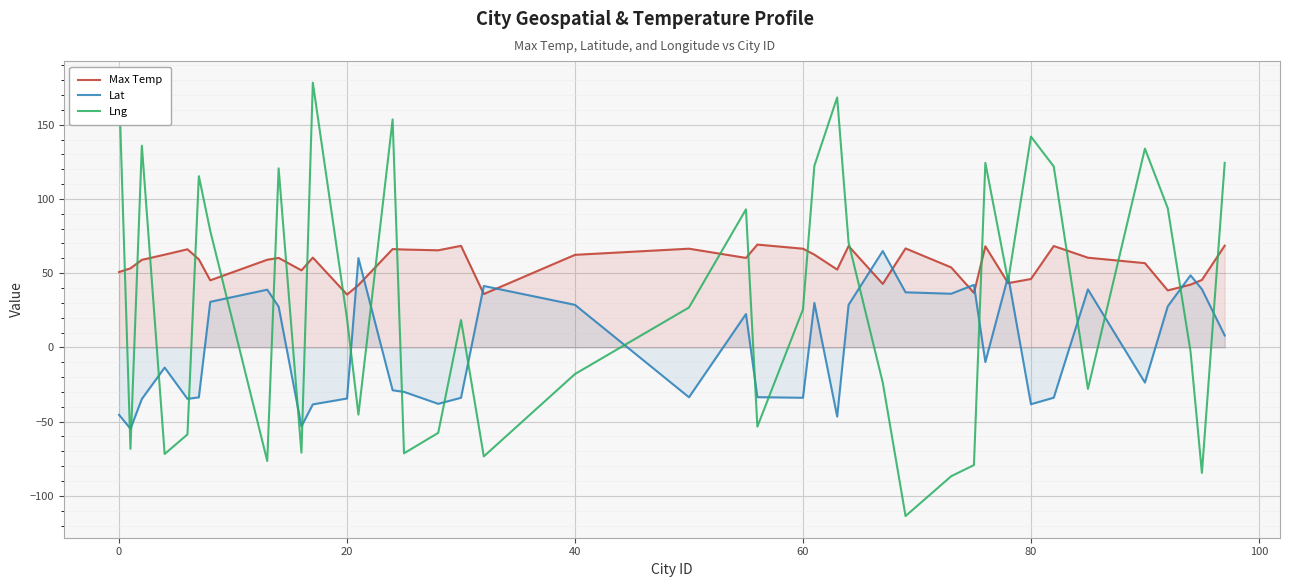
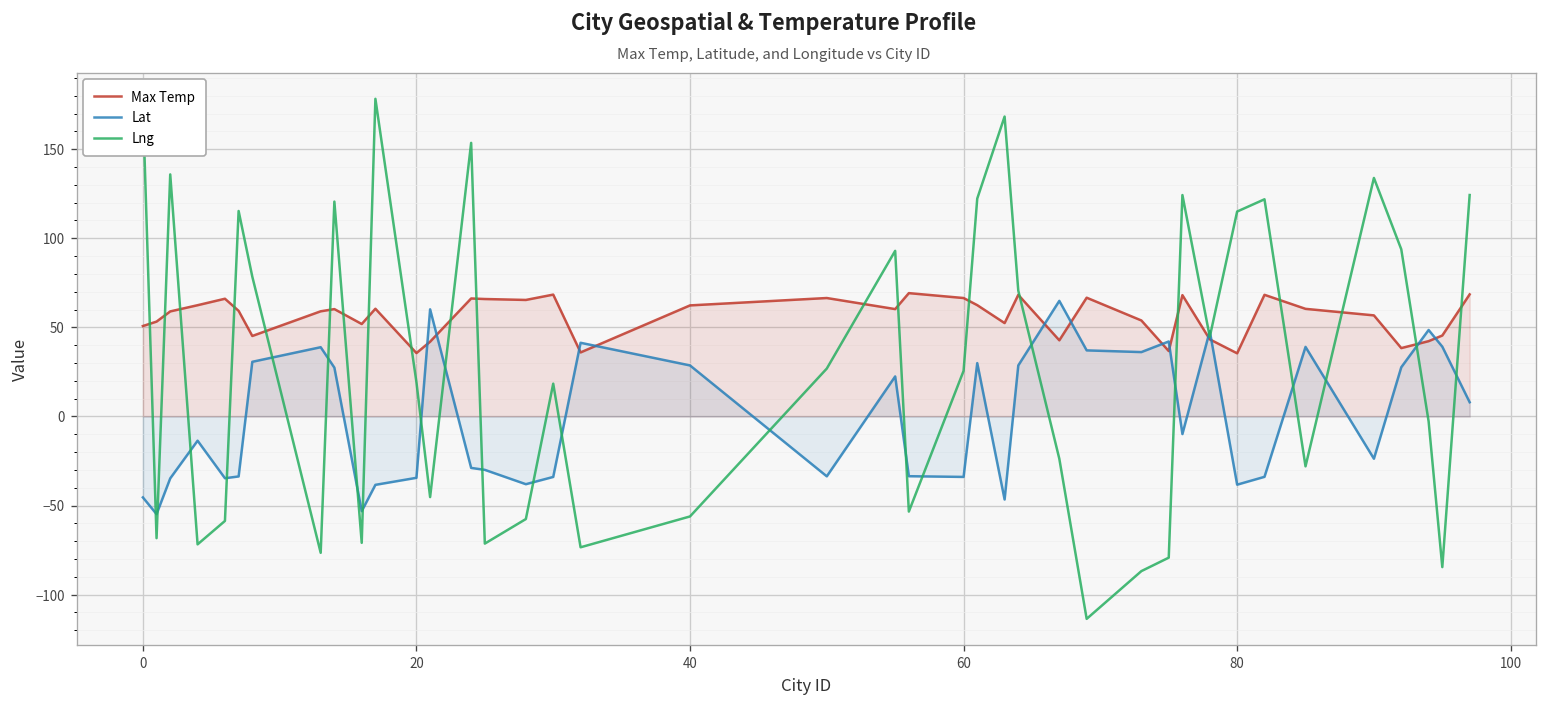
  {
    "Max Temp": {
      "0": 51,
      "20": 36,
      "40": 62,
      "60": 66,
-     "80": 46
+     "80": 35
    },
    "Lng": {
      "20": 19,
-     "40": -18,
+     "40": -56,
      "60": 26,
-     "80": 142
+     "80": 115
    }
  }
